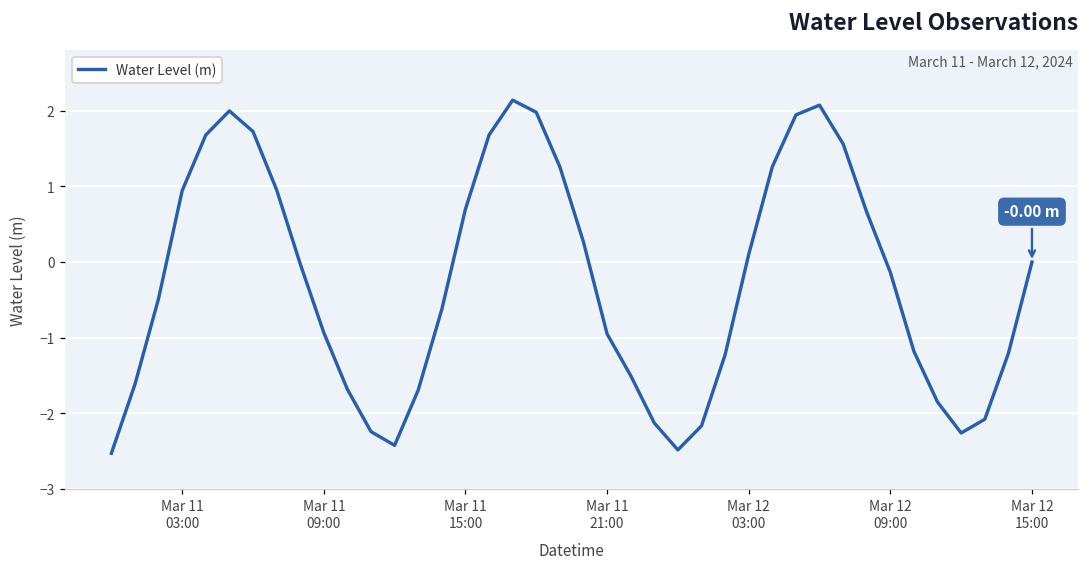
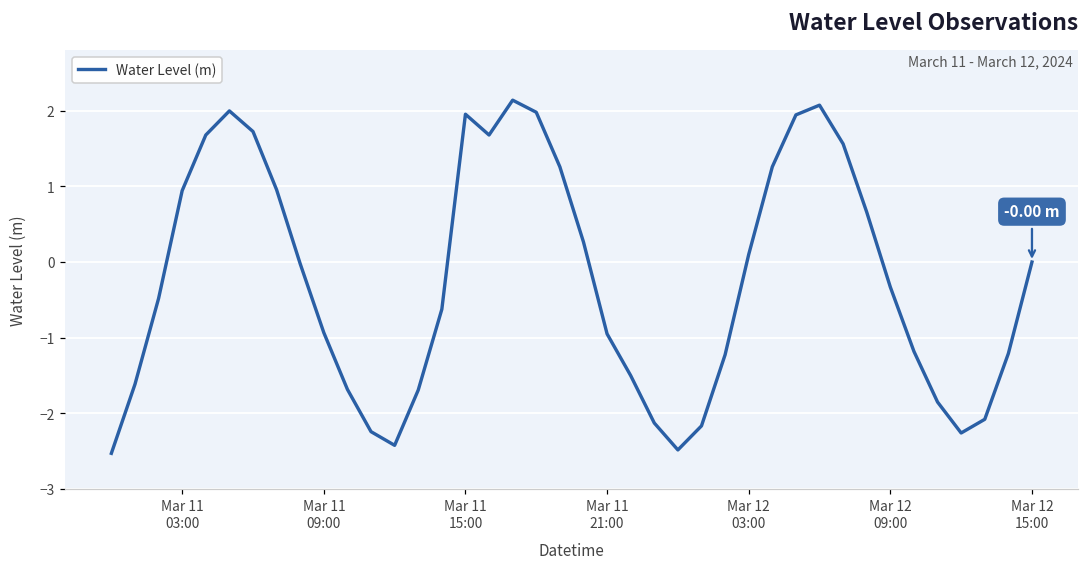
  {
    "Mar 11 03:00": 0.9,
    "Mar 11 09:00": -0.9,
-   "Mar 11 15:00": 0.7,
+   "Mar 11 15:00": 2.0,
    "Mar 11 21:00": -1.0,
    "Mar 12 03:00": 0.1,
-   "Mar 12 09:00": -0.1,
+   "Mar 12 09:00": -0.3,
    "Mar 12 15:00": 0.0
  }
